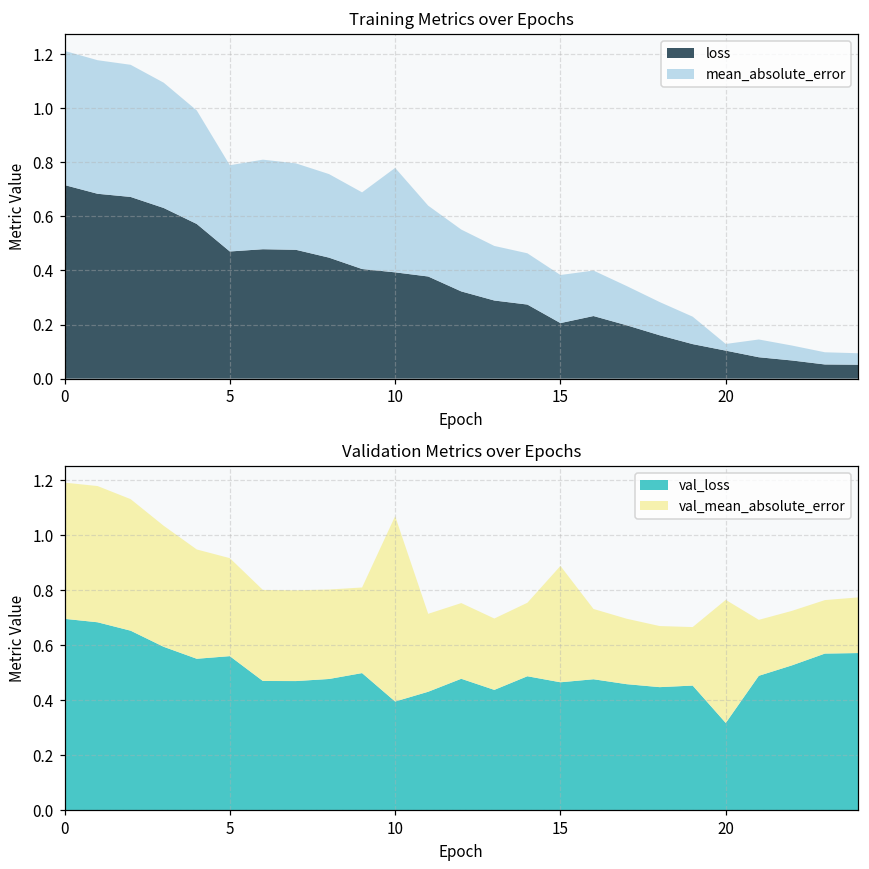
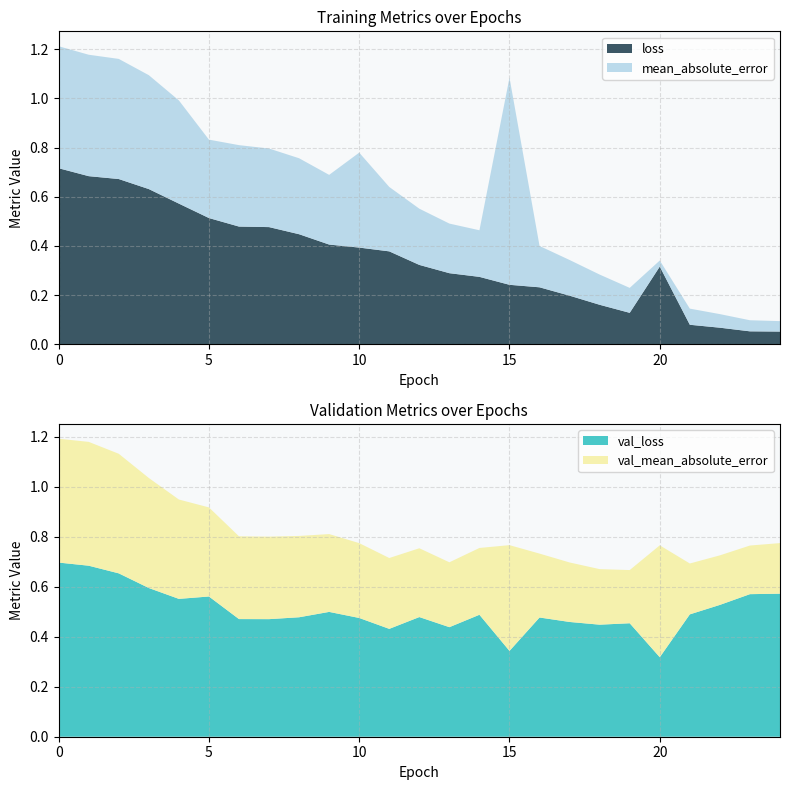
  {
    "Training Metrics over Epochs": {
      "loss": {
        "0": 0.72,
-       "5": 0.47,
+       "5": 0.51,
        "10": 0.39,
-       "15": 0.21,
-       "20": 0.10
+       "15": 0.24,
+       "20": 0.32
      },
      "mean_absolute_error": {
        "0": 0.50,
        "5": 0.32,
        "10": 0.39,
-       "15": 0.18,
+       "15": 0.84,
        "20": 0.02
      }
    },
    "Validation Metrics over Epochs": {
      "val_loss": {
        "0": 0.70,
        "5": 0.56,
-       "10": 0.40,
-       "15": 0.47,
+       "10": 0.48,
+       "15": 0.34,
        "20": 0.32
      },
      "val_mean_absolute_error": {
        "0": 0.50,
        "5": 0.36,
-       "10": 0.67,
+       "10": 0.30,
        "15": 0.42,
        "20": 0.45
      }
    }
  }
